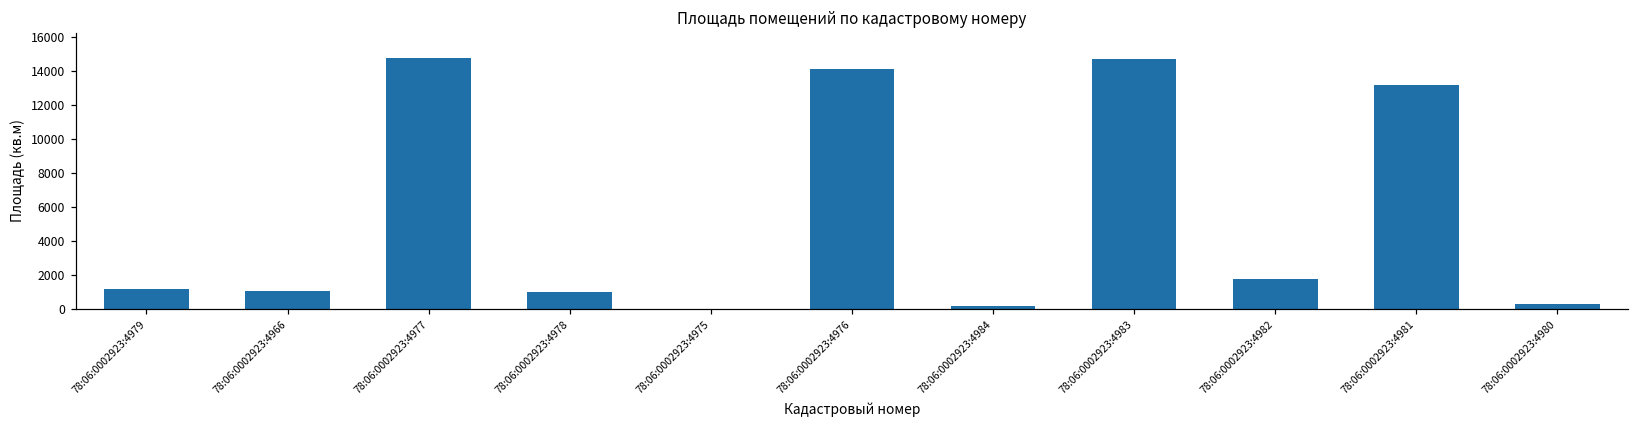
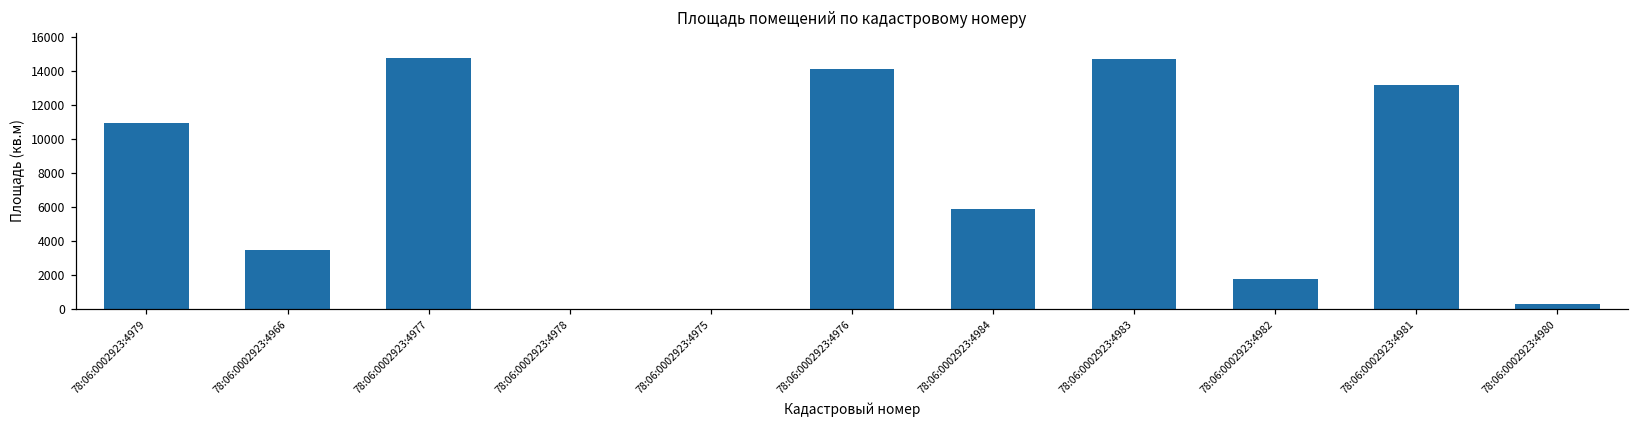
  {
-   "78:06:0002923:4979": 1200,
-   "78:06:0002923:4966": 1100,
+   "78:06:0002923:4979": 10900,
+   "78:06:0002923:4966": 3500,
    "78:06:0002923:4977": 14800,
-   "78:06:0002923:4978": 1000,
+   "78:06:0002923:4978": 0,
    "78:06:0002923:4976": 14100,
-   "78:06:0002923:4984": 200,
+   "78:06:0002923:4984": 5900,
    "78:06:0002923:4983": 14700,
    "78:06:0002923:4982": 1800,
    "78:06:0002923:4981": 13200,
    "78:06:0002923:4980": 300
  }
